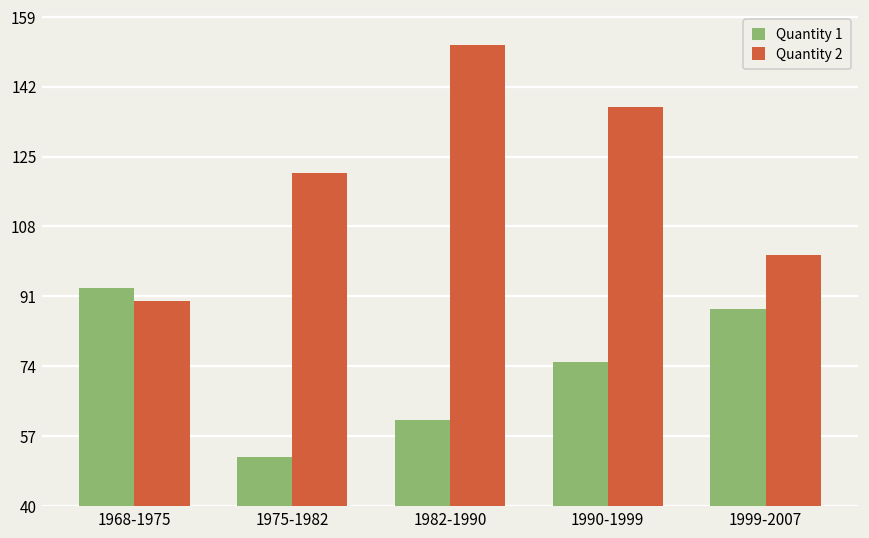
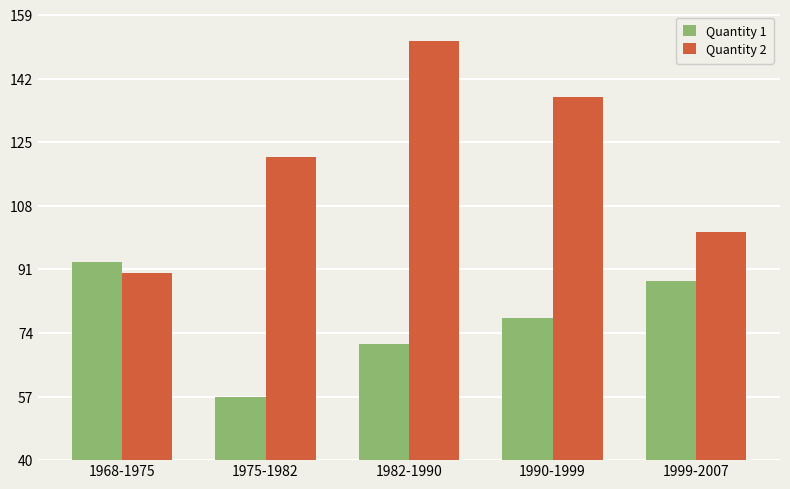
  {
    "Quantity 1": {
      "1968-1975": 93,
-     "1975-1982": 52,
-     "1982-1990": 61,
-     "1990-1999": 75,
+     "1975-1982": 57,
+     "1982-1990": 71,
+     "1990-1999": 78,
      "1999-2007": 88
    },
    "Quantity 2": {
      "1968-1975": 90,
      "1975-1982": 121,
      "1982-1990": 152,
      "1990-1999": 137,
      "1999-2007": 101
    }
  }
